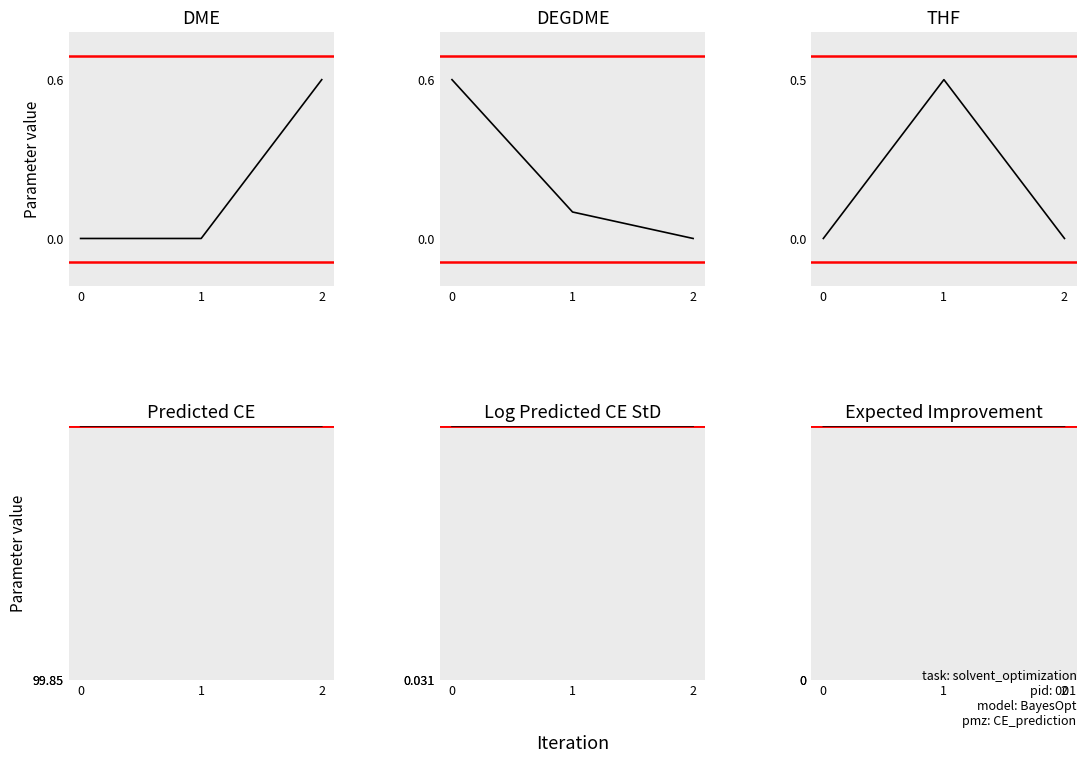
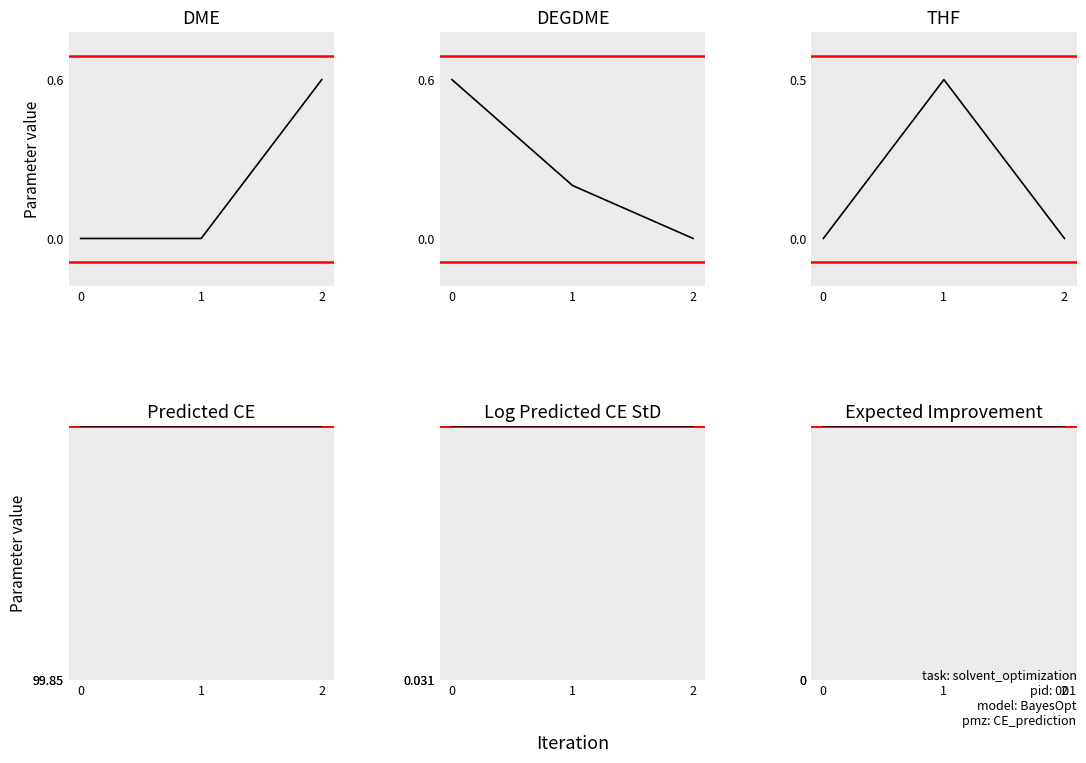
  {
    "DME": {
      "0": 0.00,
      "1": 0.00,
      "2": 0.60
    },
    "DEGDME": {
      "0": 0.6,
-     "1": 0.1,
+     "1": 0.2,
      "2": 0.0
    },
    "THF": {
      "0": 0.00,
      "1": 0.50,
      "2": 0.00
    }
  }
